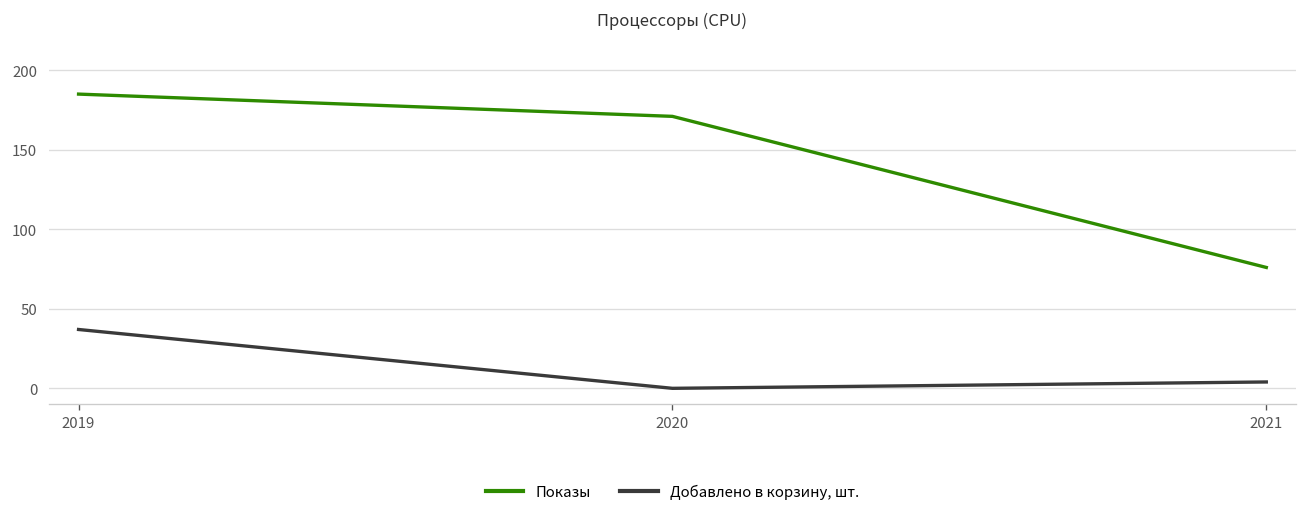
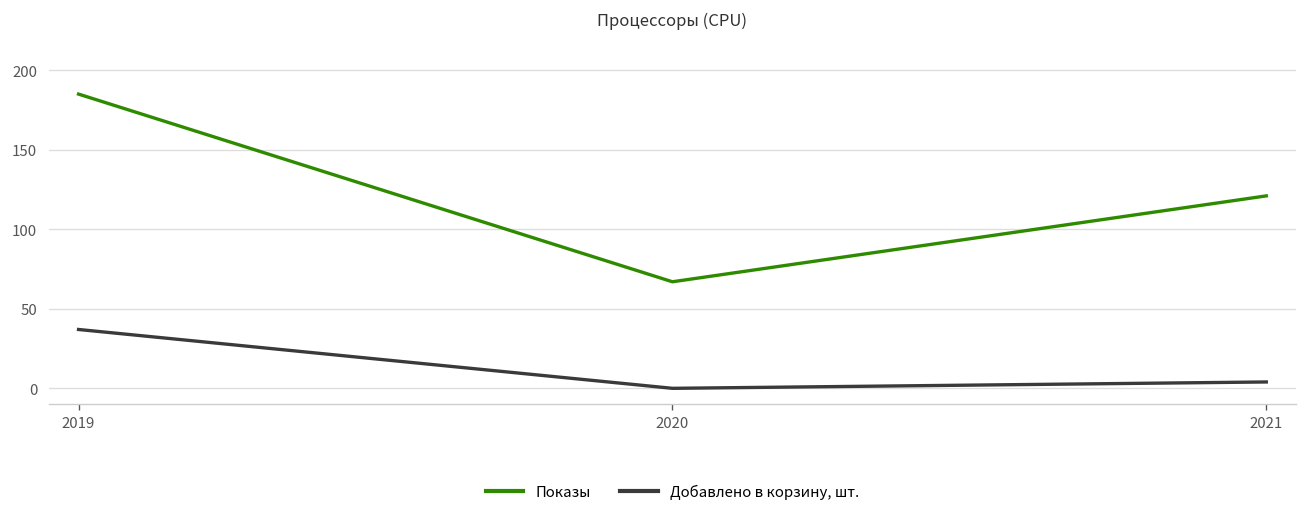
  {
    "Показы": {
      "2019": 185,
-     "2020": 171,
-     "2021": 76
+     "2020": 67,
+     "2021": 121
    },
    "Добавлено в корзину, шт.": {
      "2019": 37,
      "2020": 0,
      "2021": 4
    }
  }
